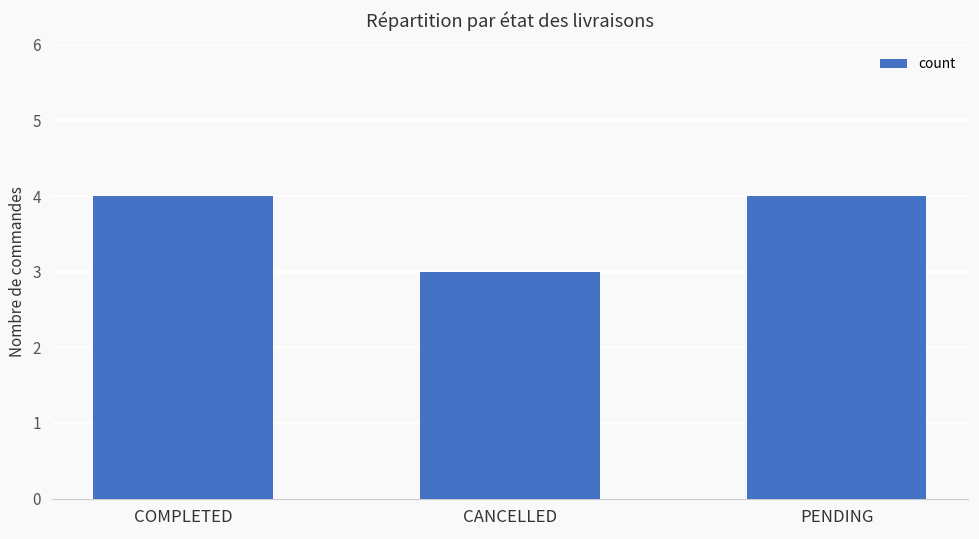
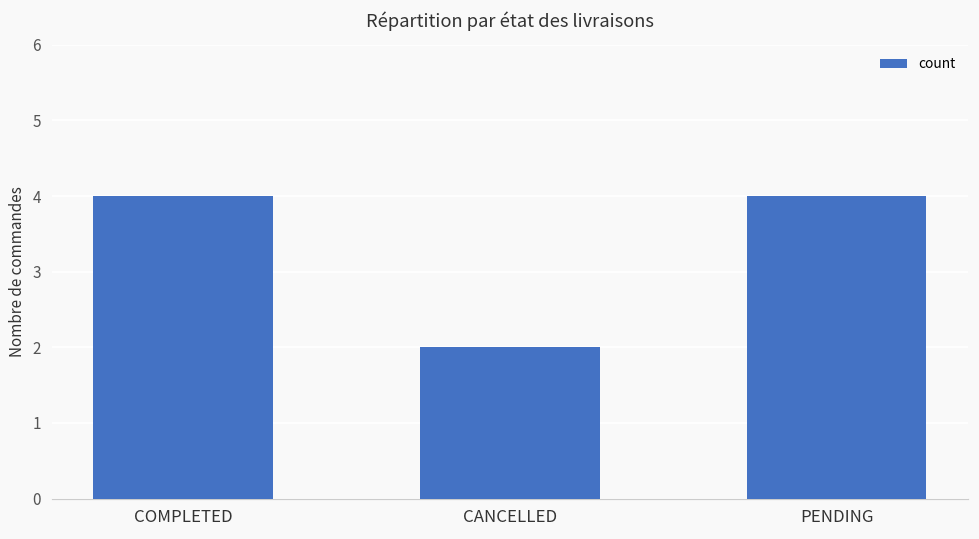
  {
    "COMPLETED": 4,
-   "CANCELLED": 3,
+   "CANCELLED": 2,
    "PENDING": 4
  }
